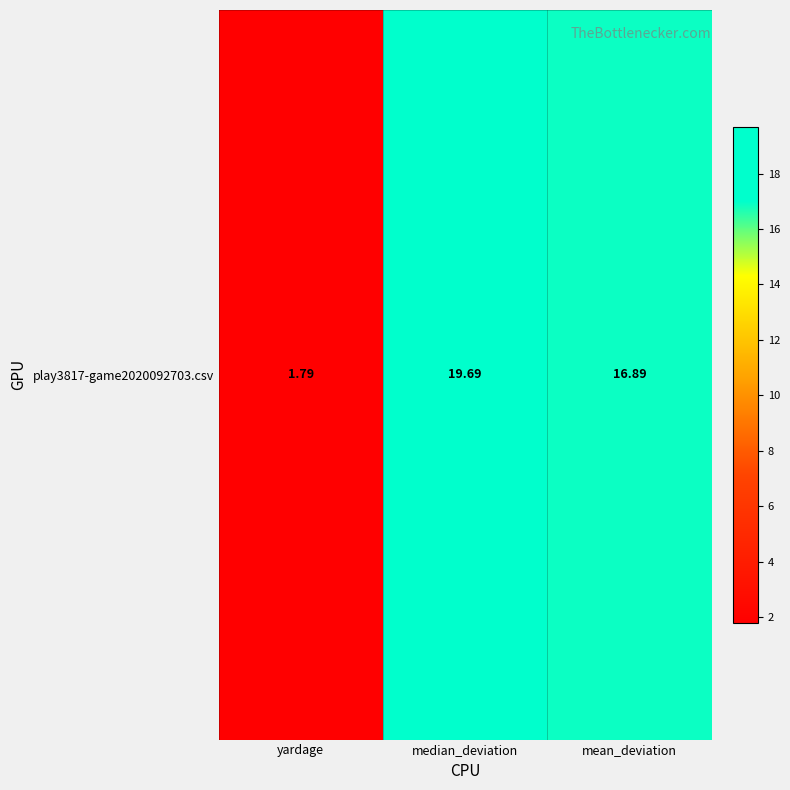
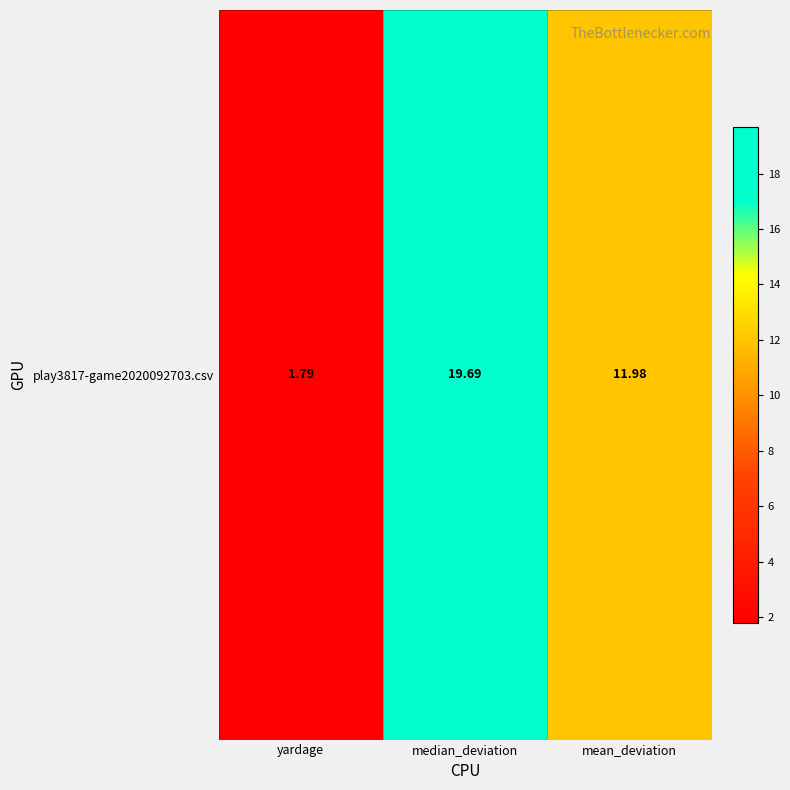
  {
    "play3817-game2020092703.csv": {
      "yardage": 1.79,
      "median_deviation": 19.69,
-     "mean_deviation": 16.89
+     "mean_deviation": 11.98
    }
  }
